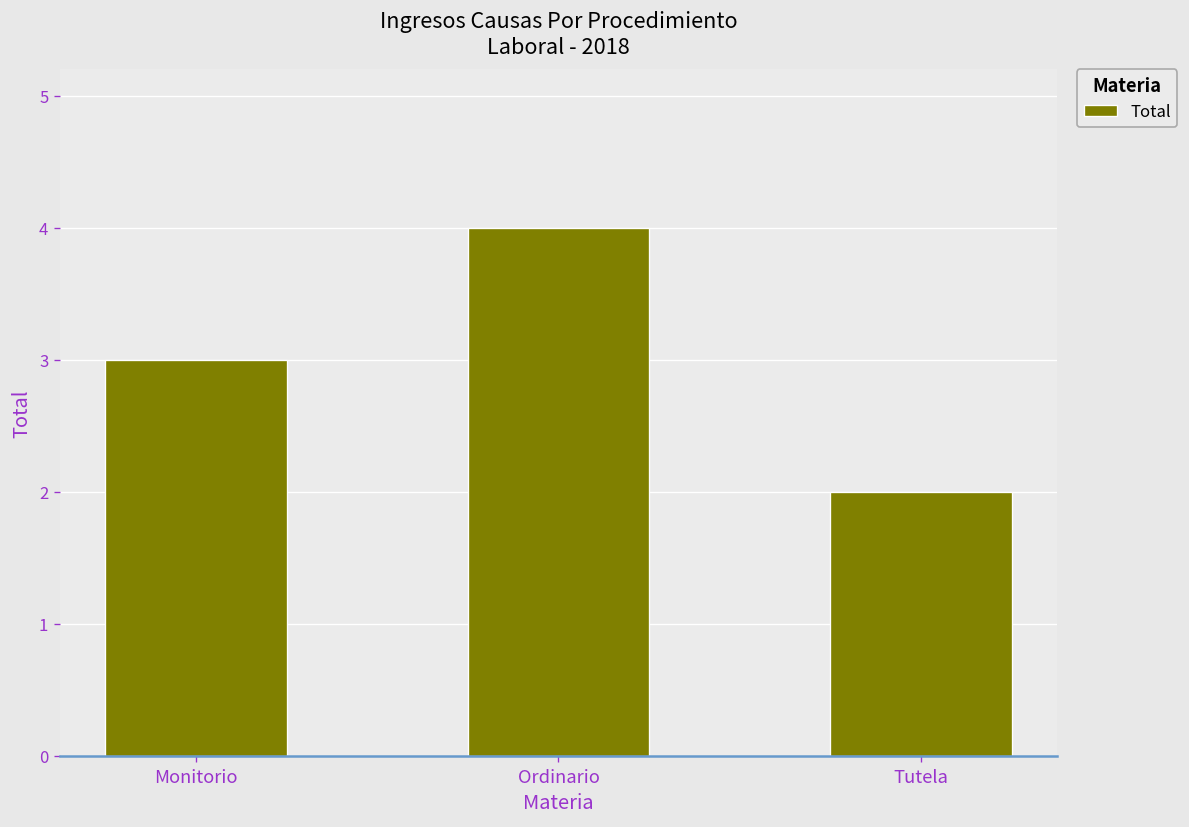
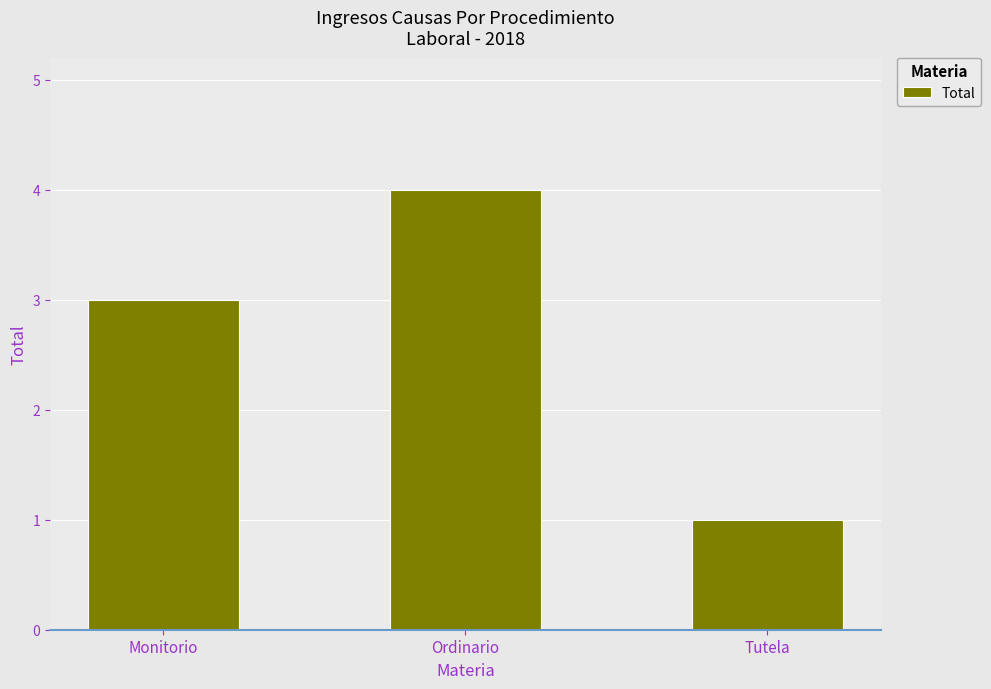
  {
    "Monitorio": 3,
    "Ordinario": 4,
-   "Tutela": 2
+   "Tutela": 1
  }
